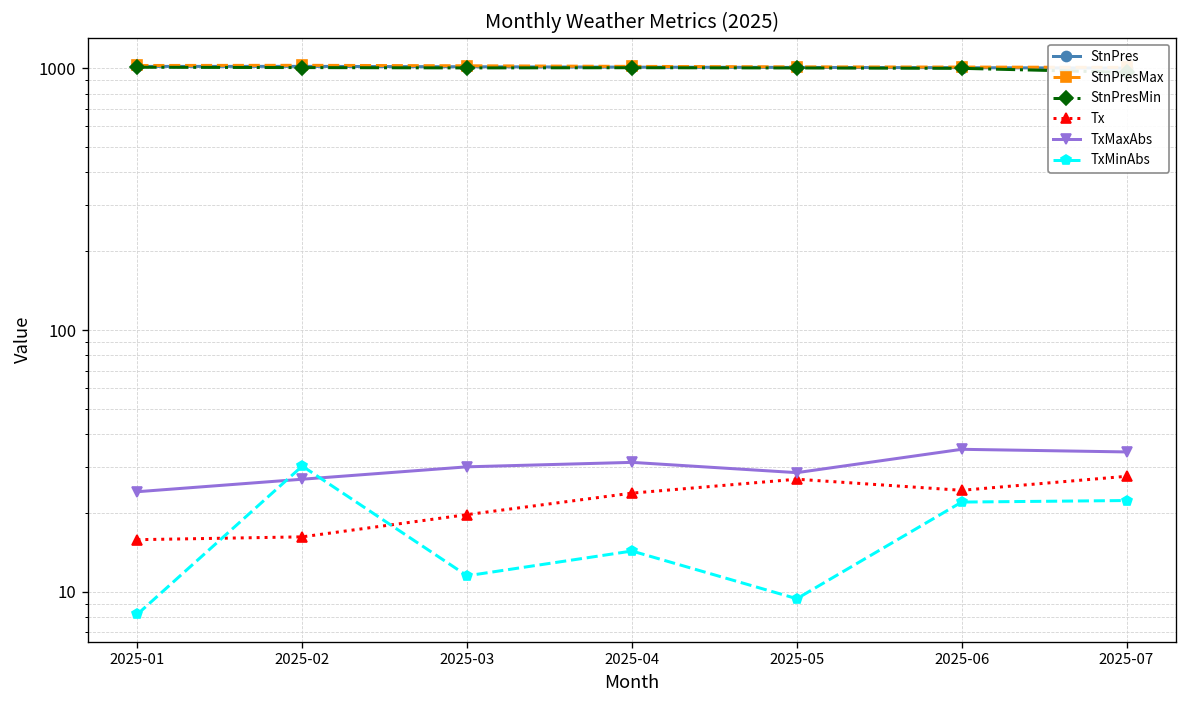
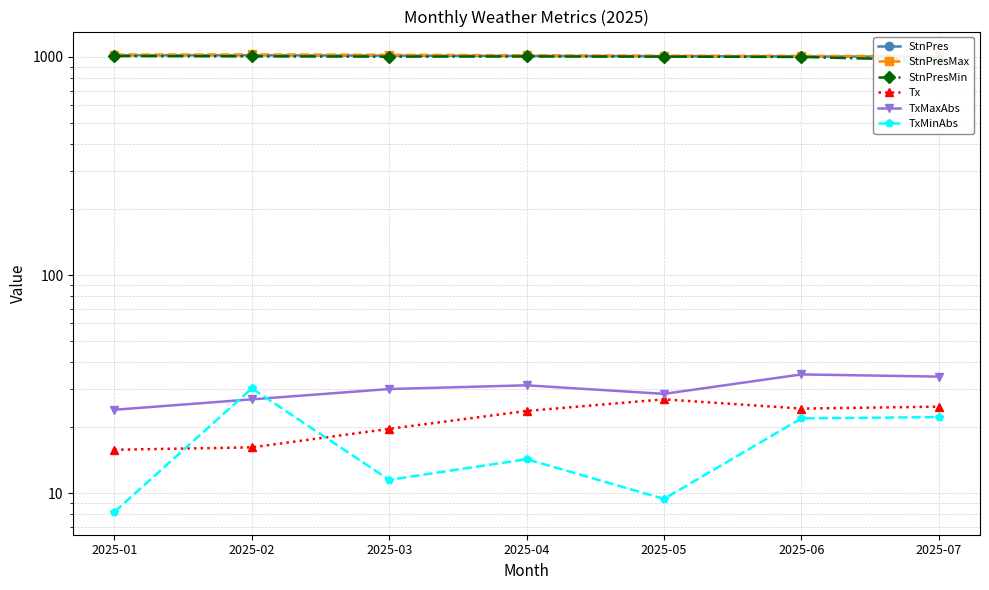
  {
    "Tx": {
      "2025-01": 16,
      "2025-02": 16,
      "2025-03": 20,
      "2025-04": 24,
      "2025-05": 27,
      "2025-06": 24,
-     "2025-07": 28
+     "2025-07": 25
    },
    "TxMaxAbs": {
      "2025-01": 24,
      "2025-02": 27,
      "2025-03": 30,
      "2025-04": 31,
      "2025-05": 29,
      "2025-06": 35,
      "2025-07": 34
    },
    "TxMinAbs": {
      "2025-01": 8,
      "2025-02": 30,
      "2025-03": 12,
      "2025-04": 14,
      "2025-05": 9.4,
      "2025-06": 22,
      "2025-07": 22
    }
  }
